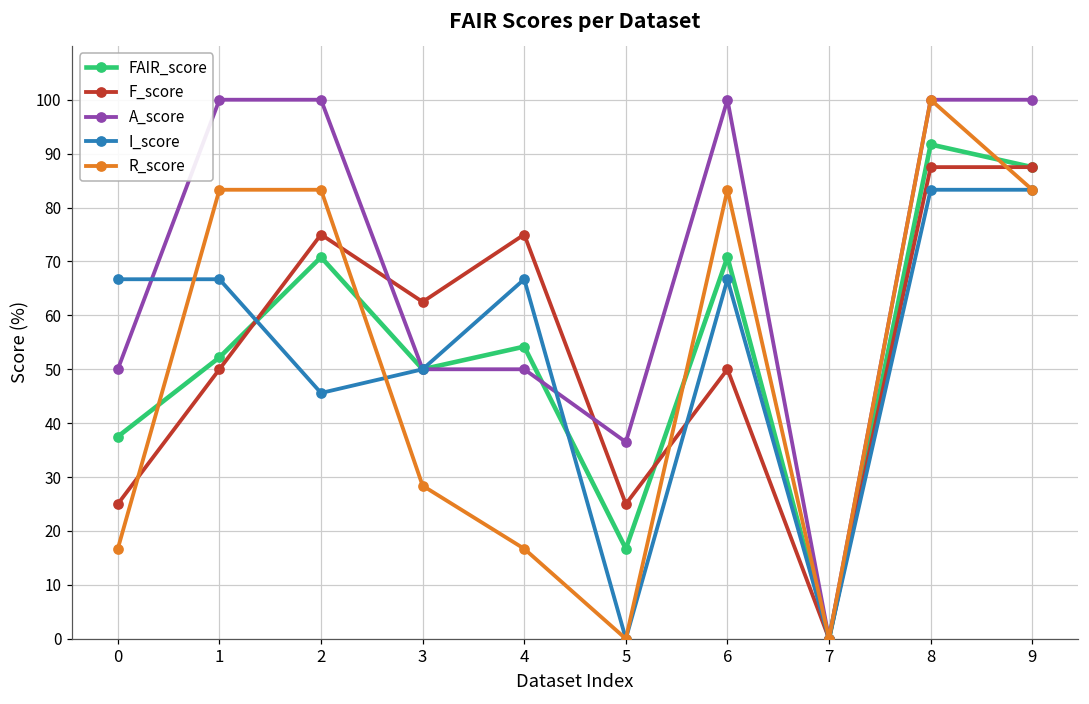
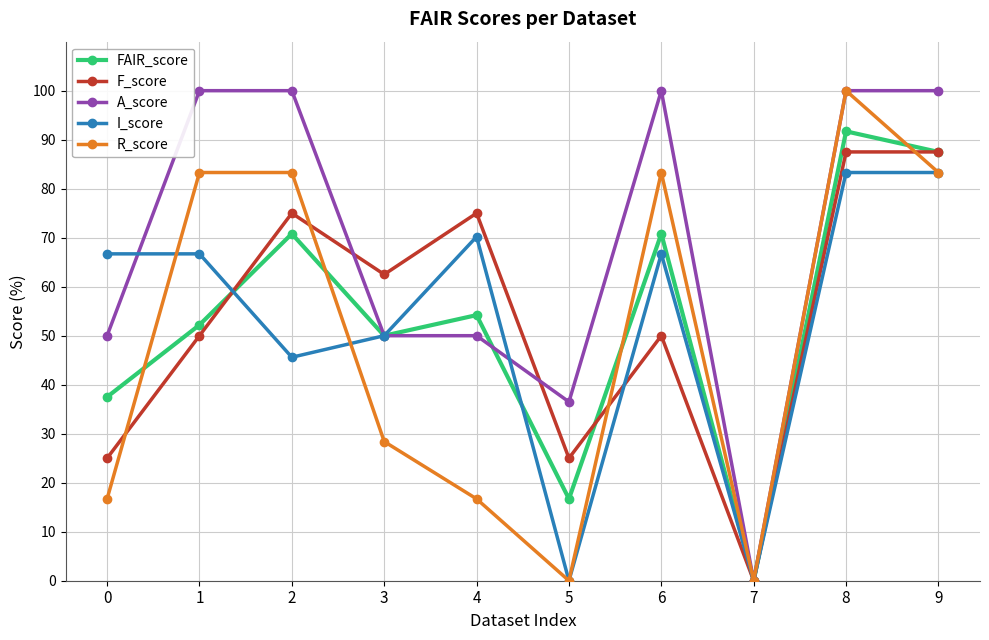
  {
    "FAIR_score": {
      "0": 38,
      "1": 52,
      "2": 71,
      "4": 54,
      "5": 17,
      "6": 71,
      "8": 92
    },
    "F_score": {
      "0": 25,
      "1": 50,
      "2": 75,
      "3": 63,
      "4": 75,
      "5": 25,
      "6": 50,
      "8": 88
    },
    "A_score": {
      "0": 50,
      "1": 100,
      "2": 100,
      "4": 50,
      "5": 37,
      "6": 100,
      "9": 100
    },
    "I_score": {
      "0": 67,
      "1": 67,
      "2": 46,
-     "4": 67,
+     "4": 70,
      "6": 67,
      "8": 83
    },
    "R_score": {
      "0": 17,
      "1": 83,
      "2": 83,
      "3": 28,
      "4": 17,
      "6": 83
    }
  }
